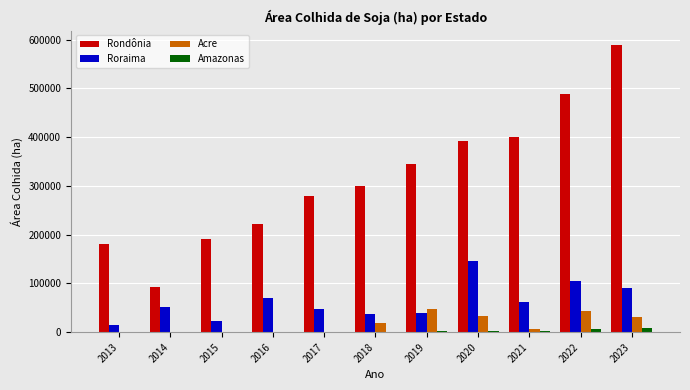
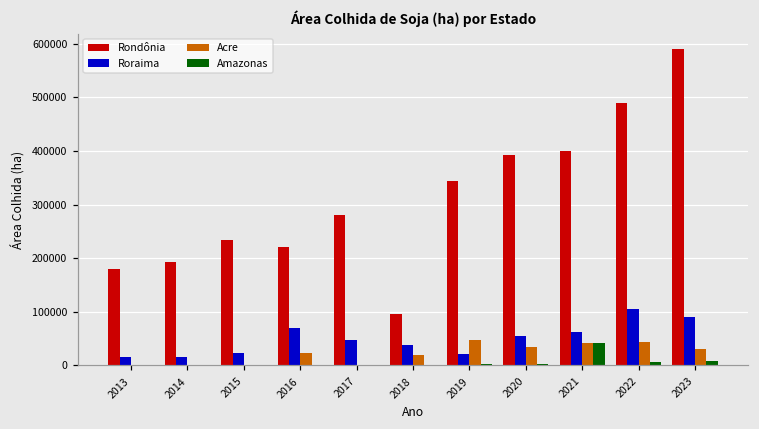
  {
    "Rondônia": {
      "2013": 180000,
-     "2014": 90000,
-     "2015": 190000,
+     "2014": 190000,
+     "2015": 230000,
      "2016": 220000,
      "2017": 280000,
-     "2018": 300000,
+     "2018": 100000,
      "2019": 340000,
      "2020": 390000,
      "2021": 400000,
      "2022": 490000,
      "2023": 590000
    },
    "Roraima": {
      "2013": 10000,
-     "2014": 50000,
+     "2014": 20000,
      "2015": 20000,
      "2016": 70000,
      "2017": 50000,
      "2018": 40000,
-     "2019": 40000,
-     "2020": 150000,
+     "2019": 20000,
+     "2020": 60000,
      "2021": 60000,
      "2022": 110000,
      "2023": 90000
    },
    "Acre": {
      "2015": 0,
-     "2016": 0,
+     "2016": 20000,
      "2018": 20000,
      "2019": 50000,
      "2020": 30000,
-     "2021": 10000,
+     "2021": 40000,
      "2022": 40000,
      "2023": 30000
    },
    "Amazonas": {
      "2014": 0,
      "2015": 0,
      "2016": 0,
      "2017": 0,
      "2018": 0,
-     "2021": 0,
+     "2021": 40000,
      "2022": 10000,
      "2023": 10000
    }
  }
